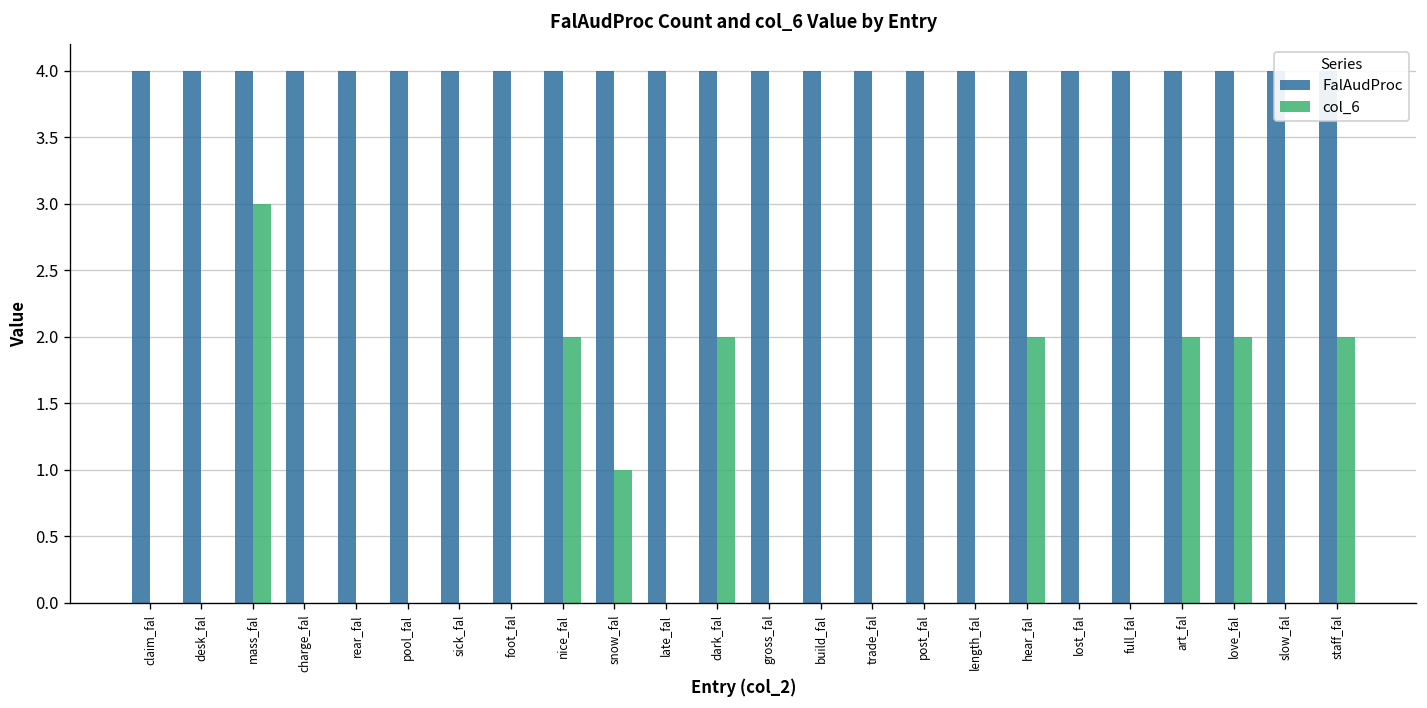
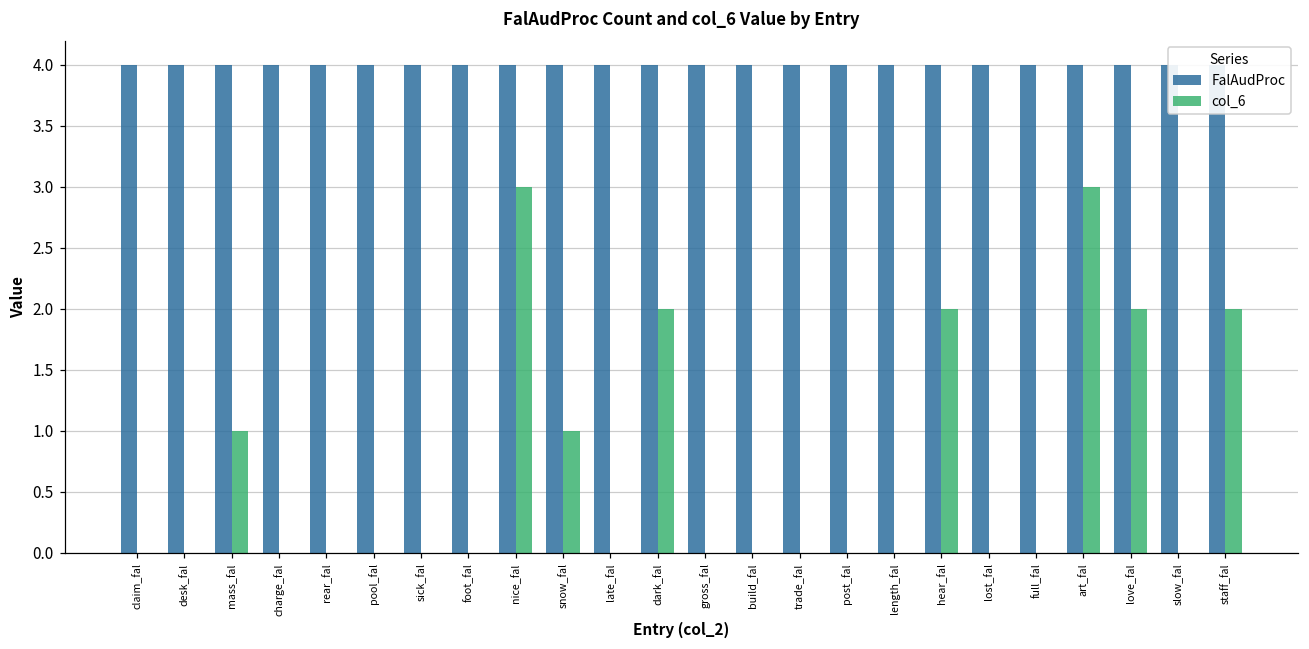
  {
    "FalAudProc": {
      "claim_fal": 4,
      "desk_fal": 4,
      "mass_fal": 4,
      "charge_fal": 4,
      "rear_fal": 4,
      "pool_fal": 4,
      "sick_fal": 4,
      "foot_fal": 4,
      "nice_fal": 4,
      "snow_fal": 4,
      "late_fal": 4,
      "dark_fal": 4,
      "gross_fal": 4,
      "build_fal": 4,
      "trade_fal": 4,
      "post_fal": 4,
      "length_fal": 4,
      "hear_fal": 4,
      "lost_fal": 4,
      "full_fal": 4,
      "art_fal": 4,
      "love_fal": 4
    },
    "col_6": {
      "claim_fal": 0,
      "desk_fal": 0,
-     "mass_fal": 3,
+     "mass_fal": 1,
      "charge_fal": 0,
      "rear_fal": 0,
      "pool_fal": 0,
      "sick_fal": 0,
      "foot_fal": 0,
-     "nice_fal": 2,
+     "nice_fal": 3,
      "snow_fal": 1,
      "late_fal": 0,
      "dark_fal": 2,
      "gross_fal": 0,
      "build_fal": 0,
      "trade_fal": 0,
      "post_fal": 0,
      "length_fal": 0,
      "hear_fal": 2,
      "lost_fal": 0,
      "full_fal": 0,
-     "art_fal": 2,
+     "art_fal": 3,
      "love_fal": 2,
      "slow_fal": 0,
      "staff_fal": 2
    }
  }
